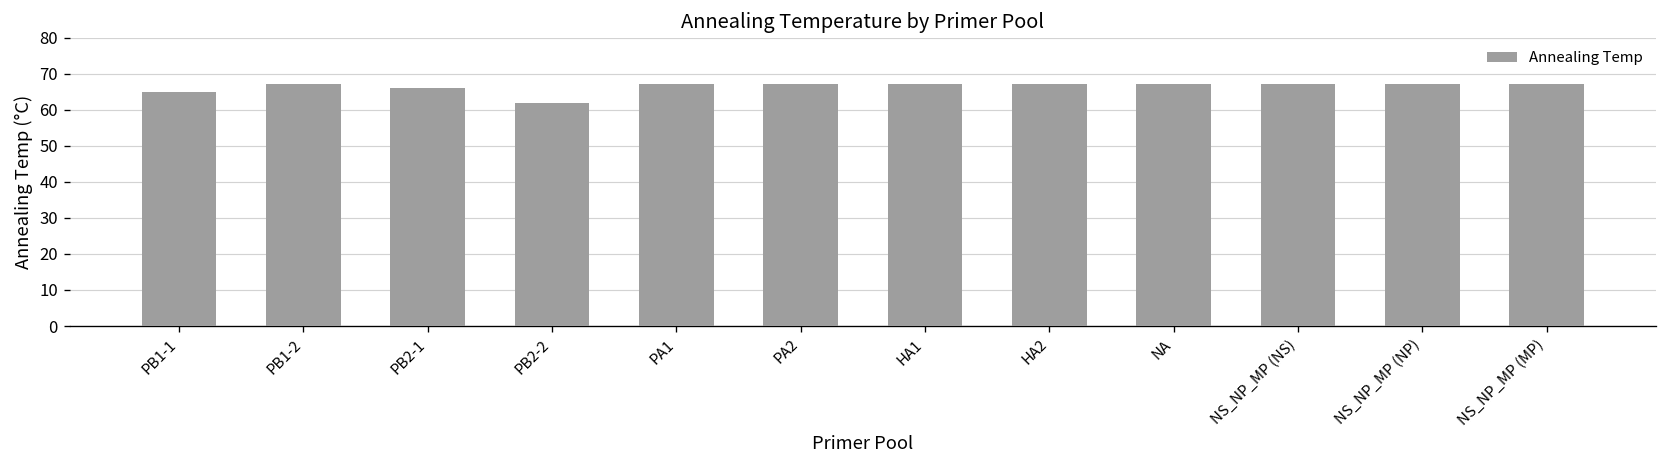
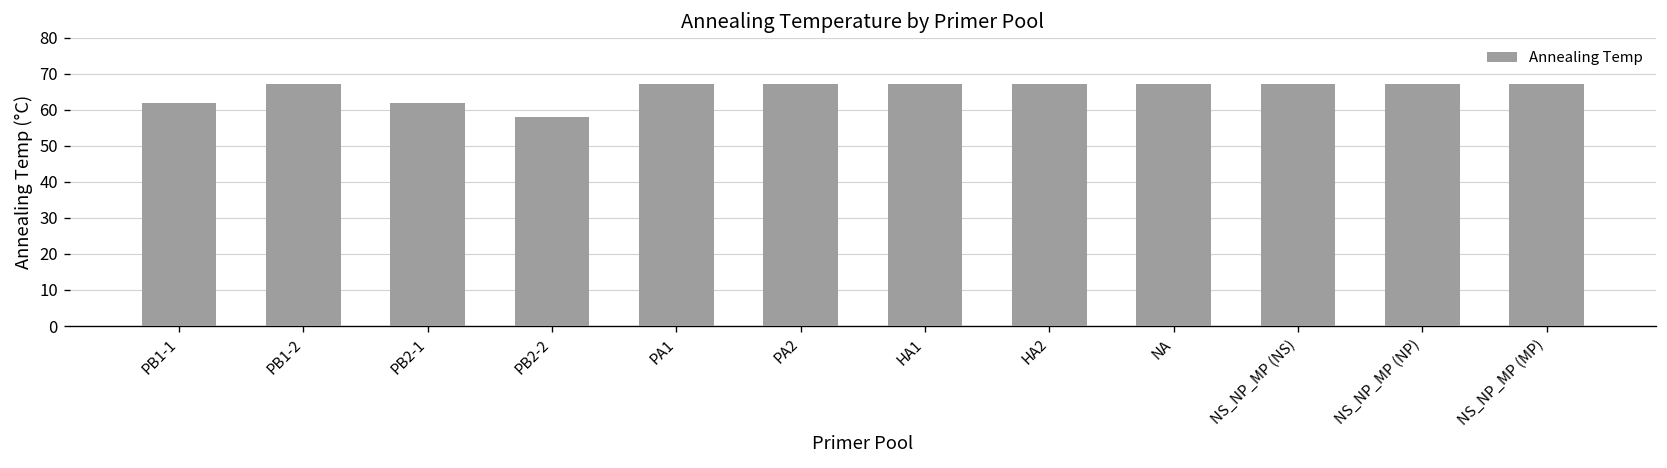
  {
-   "PB1-1": 65,
+   "PB1-1": 62,
    "PB1-2": 67,
-   "PB2-1": 66,
-   "PB2-2": 62,
+   "PB2-1": 62,
+   "PB2-2": 58,
    "PA1": 67,
    "PA2": 67,
    "HA1": 67,
    "HA2": 67,
    "NA": 67,
    "NS_NP_MP (NS)": 67,
    "NS_NP_MP (NP)": 67,
    "NS_NP_MP (MP)": 67
  }
